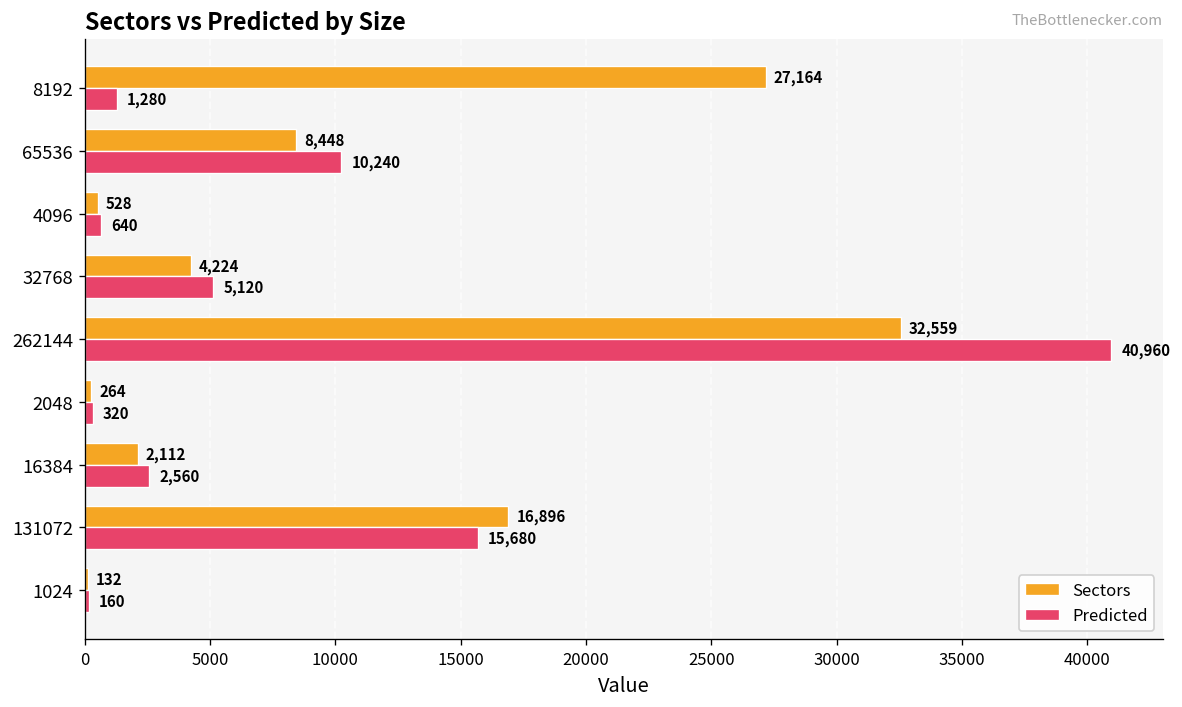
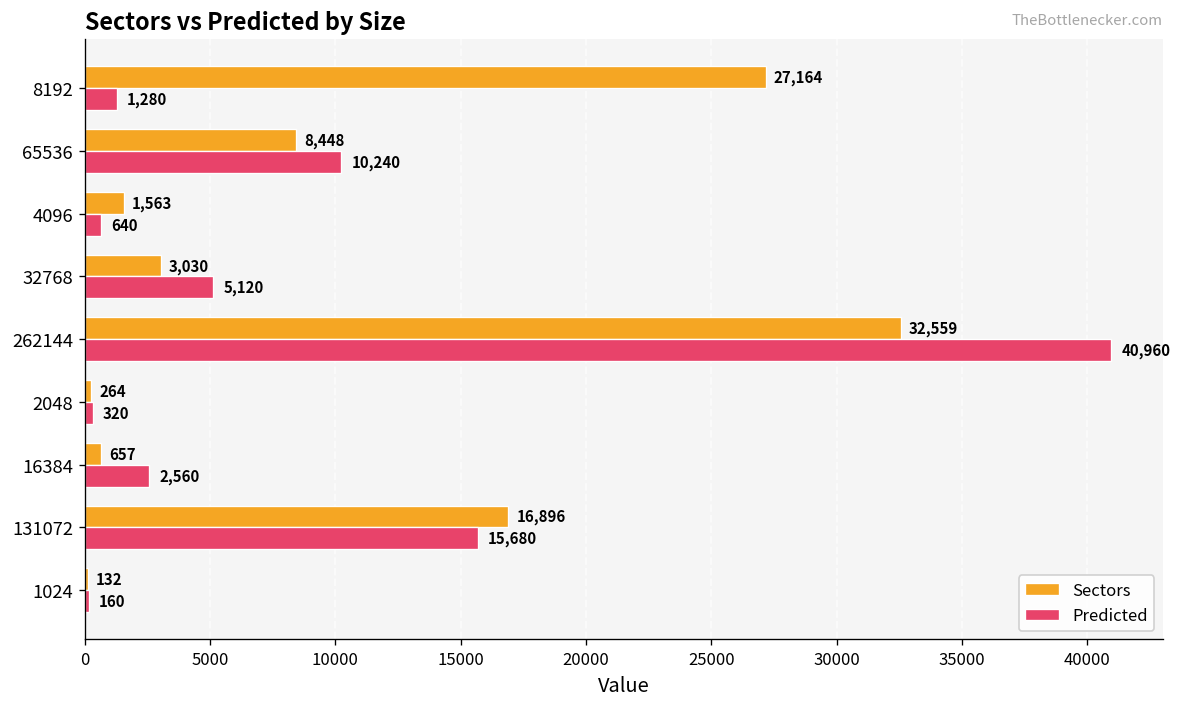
  {
    "Sectors": {
      "8192": "27,164",
      "65536": "8,448",
-     "4096": "528",
-     "32768": "4,224",
+     "4096": "1,563",
+     "32768": "3,030",
      "262144": "32,559",
      "2048": "264",
-     "16384": "2,112",
+     "16384": "657",
      "131072": "16,896",
      "1024": "132"
    },
    "Predicted": {
      "8192": "1,280",
      "65536": "10,240",
      "4096": "640",
      "32768": "5,120",
      "262144": "40,960",
      "2048": "320",
      "16384": "2,560",
      "131072": "15,680",
      "1024": "160"
    }
  }
